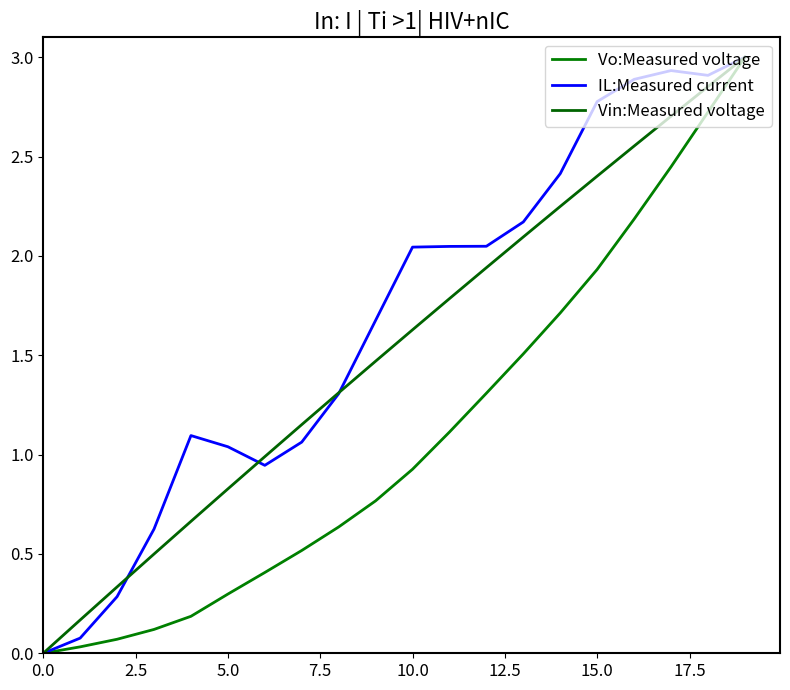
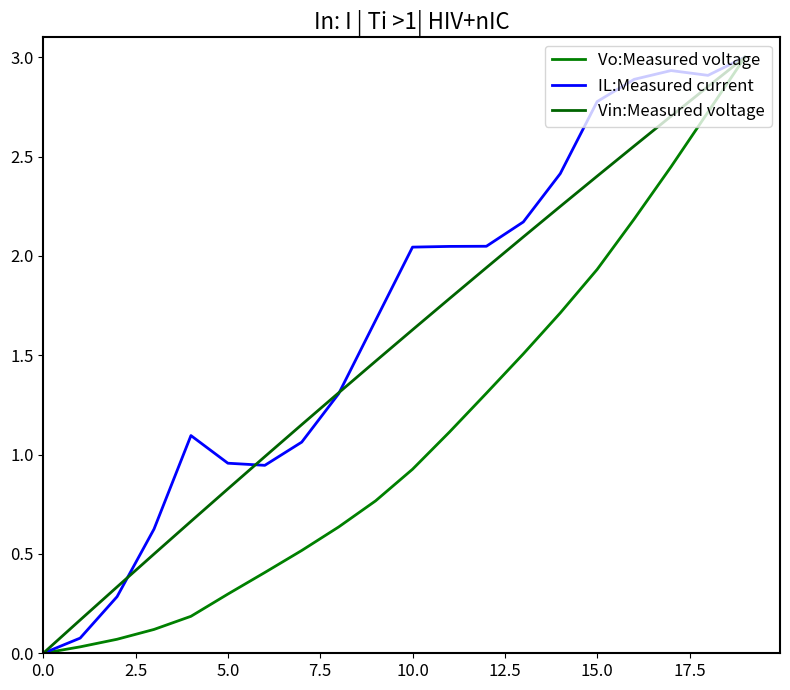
  {
    "IL:Measured current": {
-     "5.0": 1.04,
+     "5.0": 0.96,
      "10.0": 2.04
    }
  }
